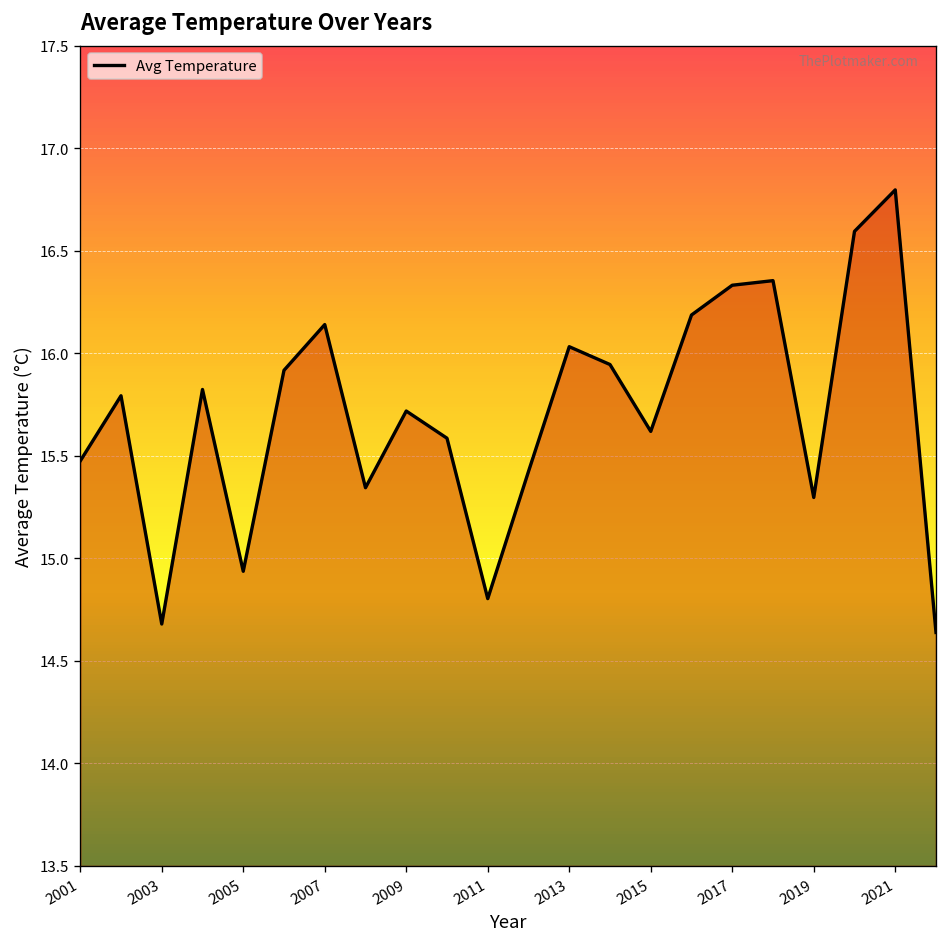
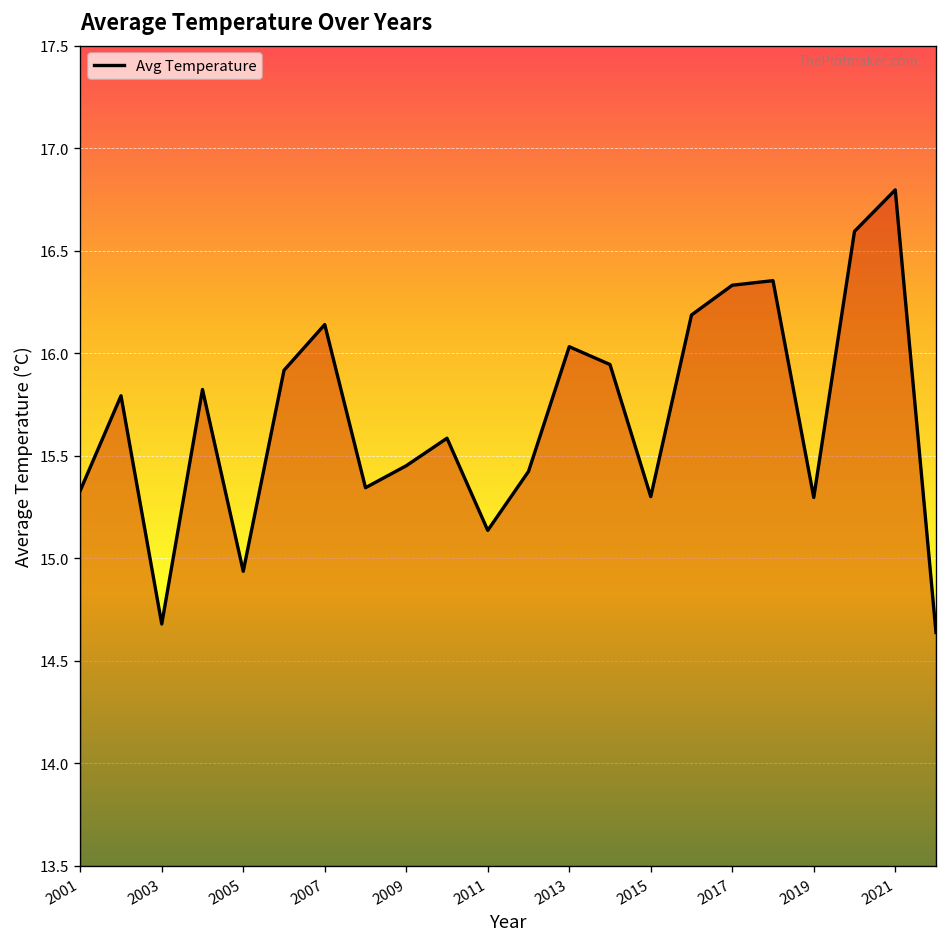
  {
-   "2001": 15.47,
+   "2001": 15.33,
    "2003": 14.68,
    "2005": 14.94,
    "2007": 16.14,
-   "2009": 15.72,
-   "2011": 14.80,
+   "2009": 15.45,
+   "2011": 15.14,
    "2013": 16.03,
-   "2015": 15.62,
+   "2015": 15.30,
    "2017": 16.33,
    "2019": 15.30,
    "2021": 16.80
  }
